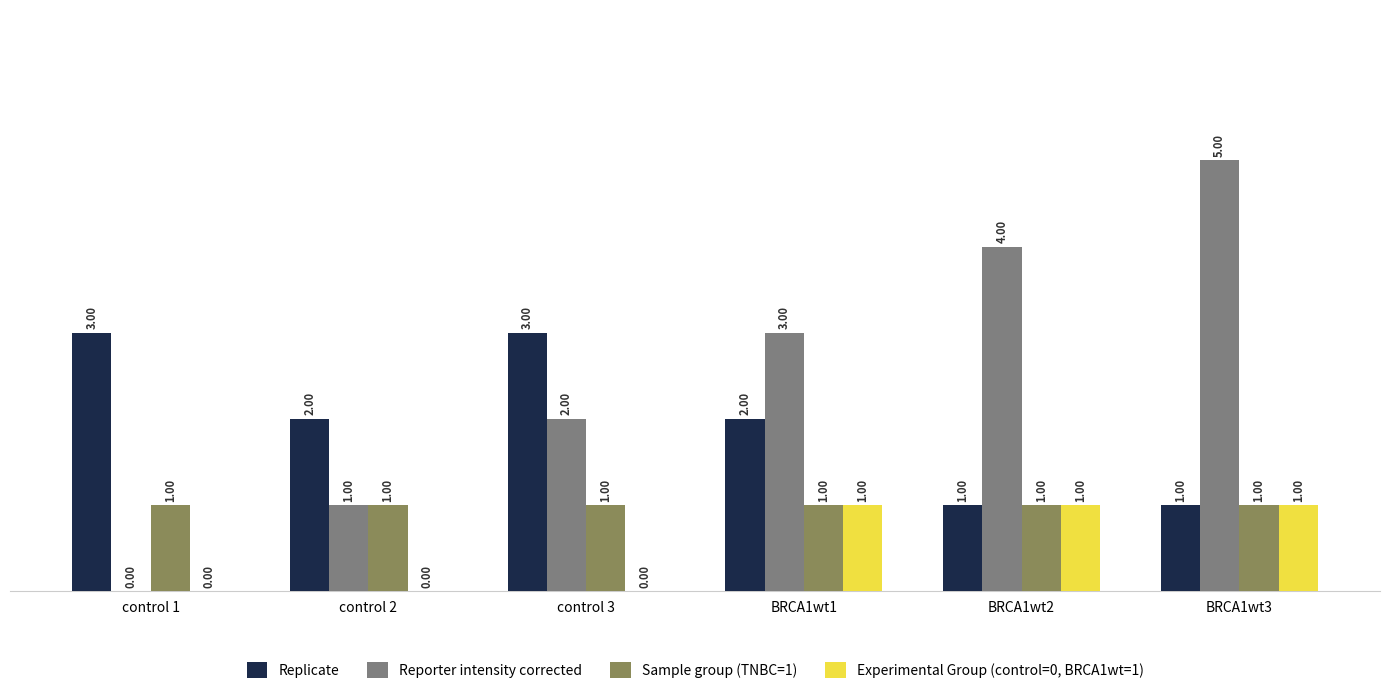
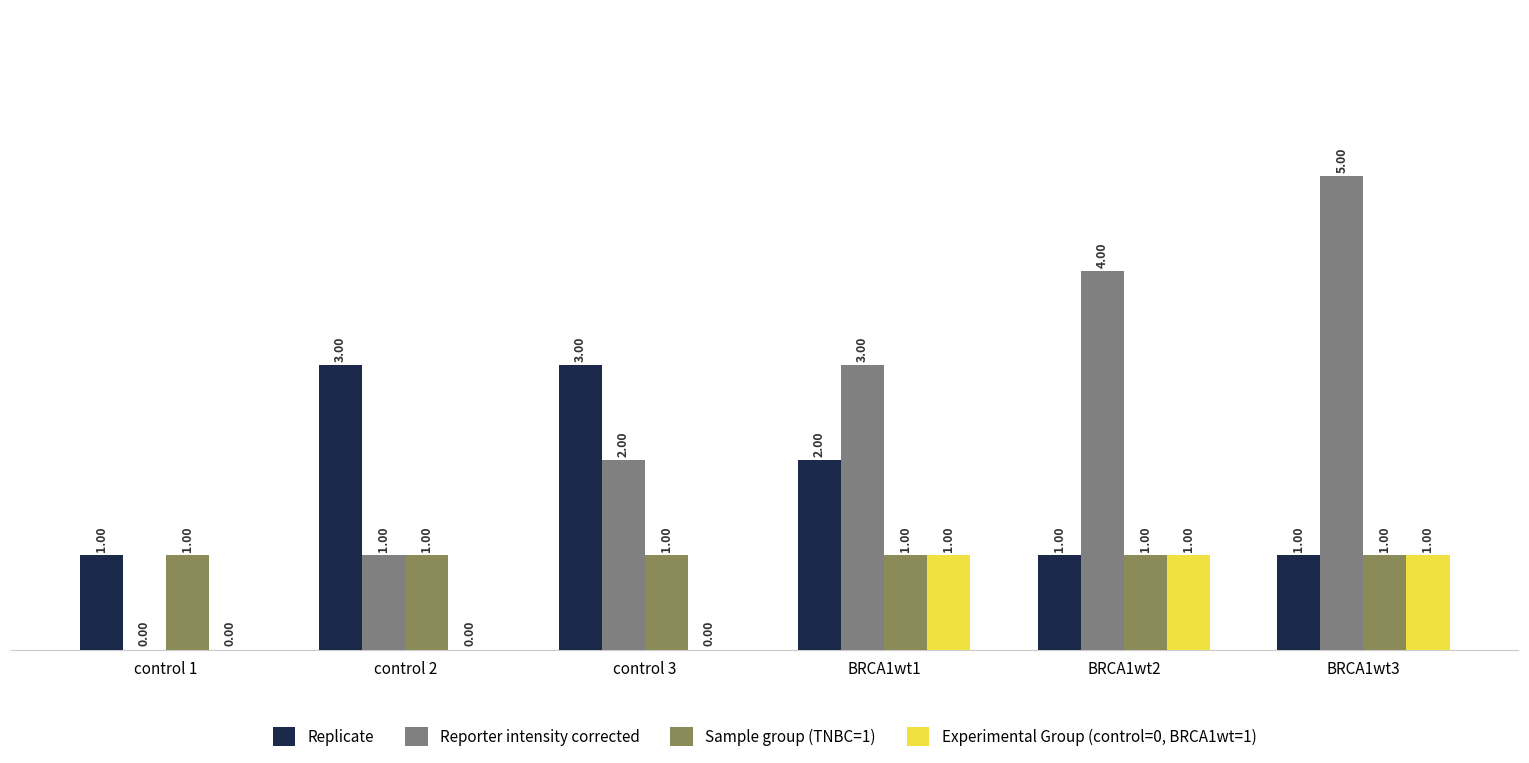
  {
    "Replicate": {
-     "control 1": 3.00,
-     "control 2": 2.00,
+     "control 1": 1.00,
+     "control 2": 3.00,
      "control 3": 3.00,
      "BRCA1wt1": 2.00,
      "BRCA1wt2": 1.00,
      "BRCA1wt3": 1.00
    },
    "Experimental Group (control=0, BRCA1wt=1)": {
      "control 1": 0.00,
      "control 2": 0.00,
      "control 3": 0.00,
      "BRCA1wt1": 1.00,
      "BRCA1wt2": 1.00,
      "BRCA1wt3": 1.00
    }
  }
